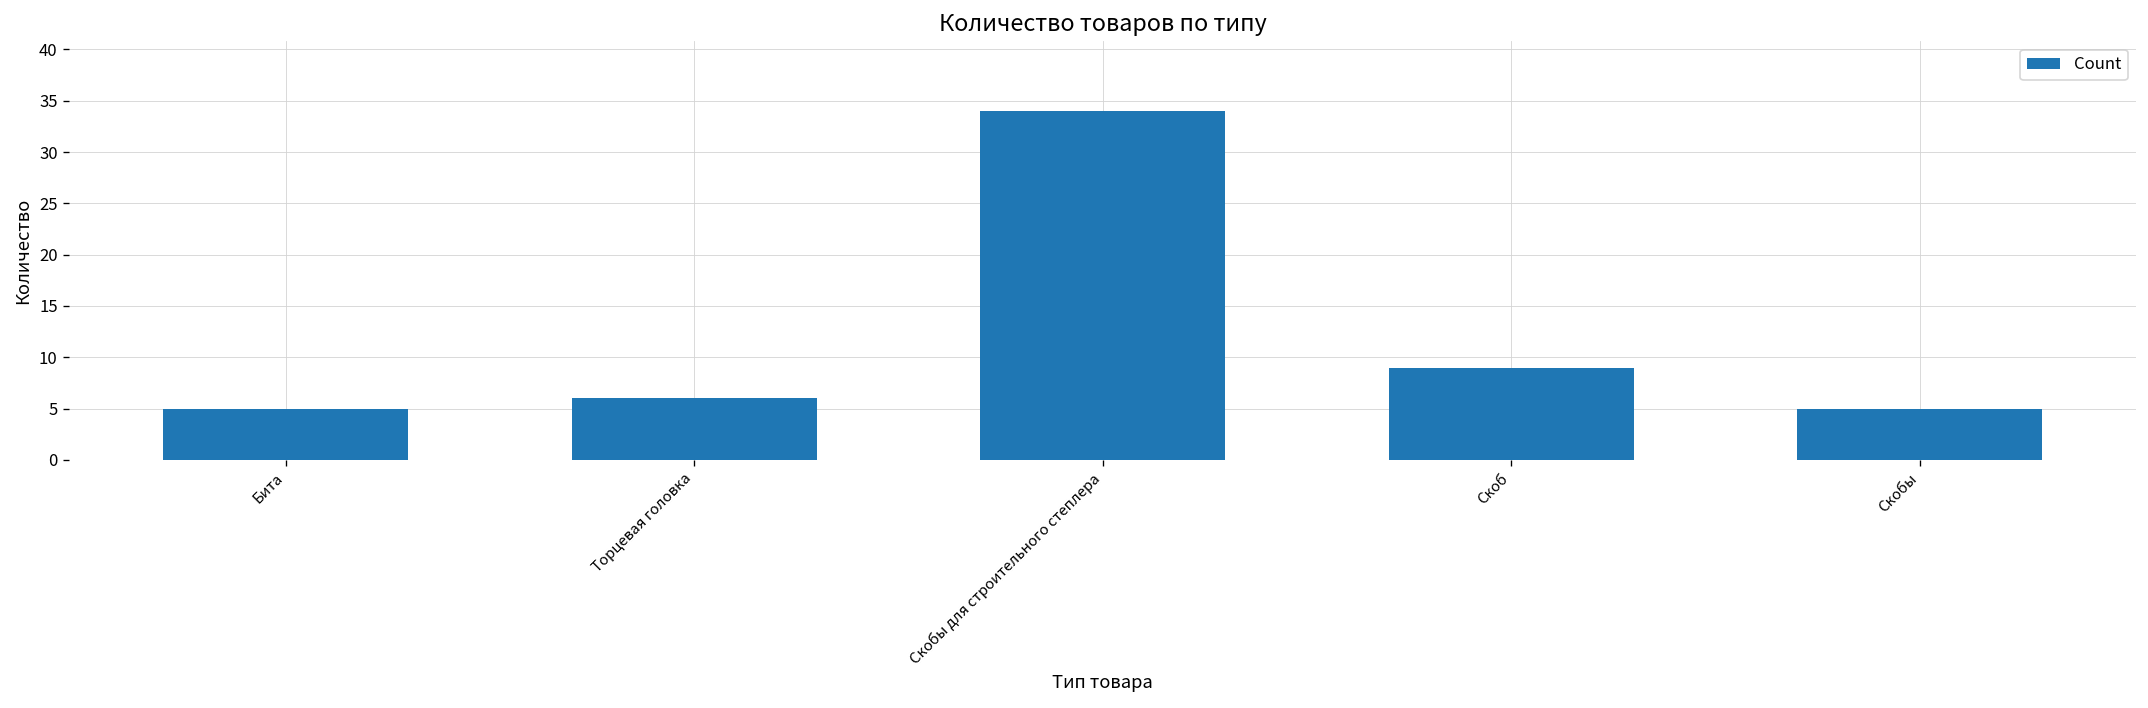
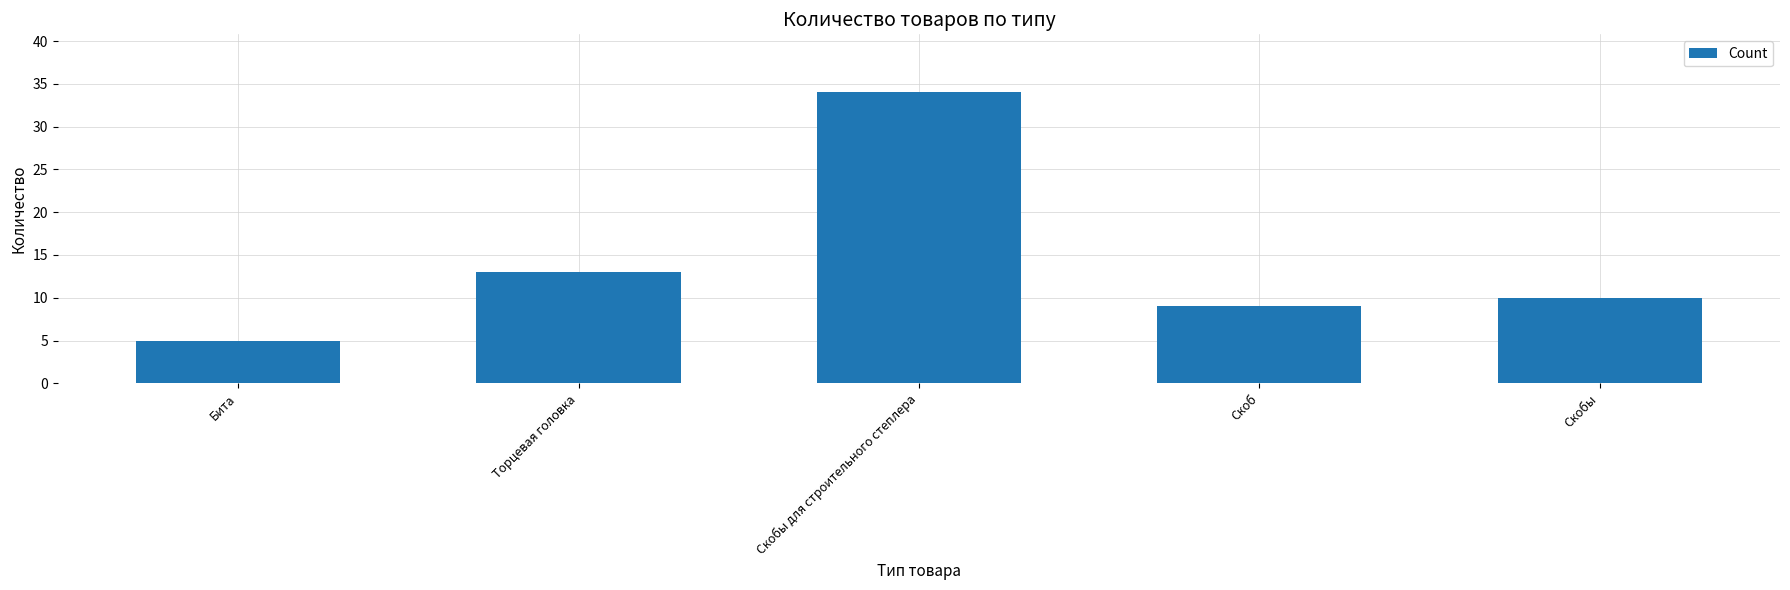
  {
    "Бита": 5,
-   "Торцевая головка": 6,
+   "Торцевая головка": 13,
    "Скобы для строительного степлера": 34,
    "Скоб": 9,
-   "Скобы": 5
+   "Скобы": 10
  }
